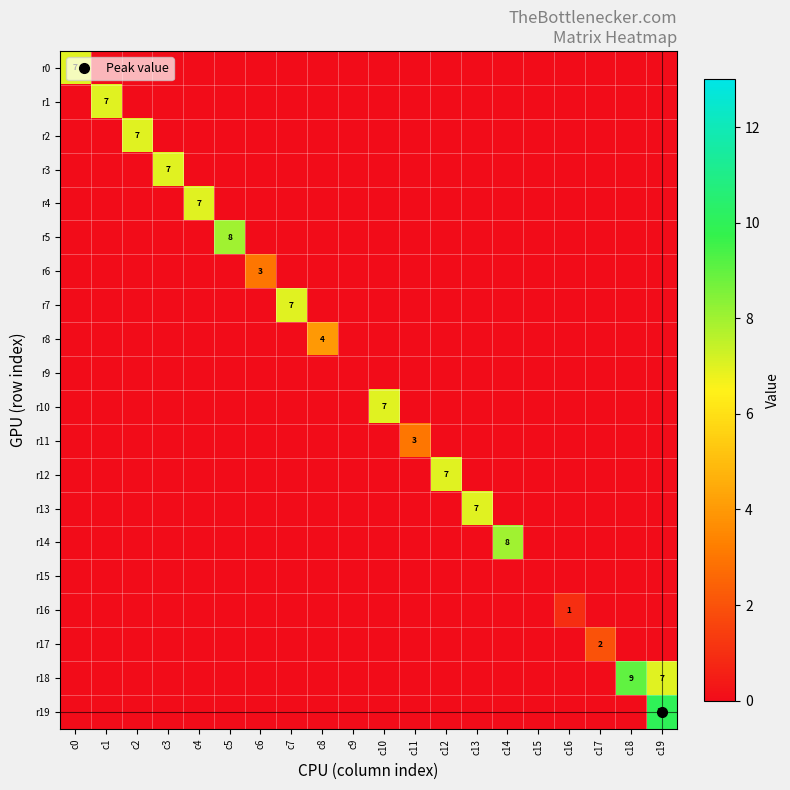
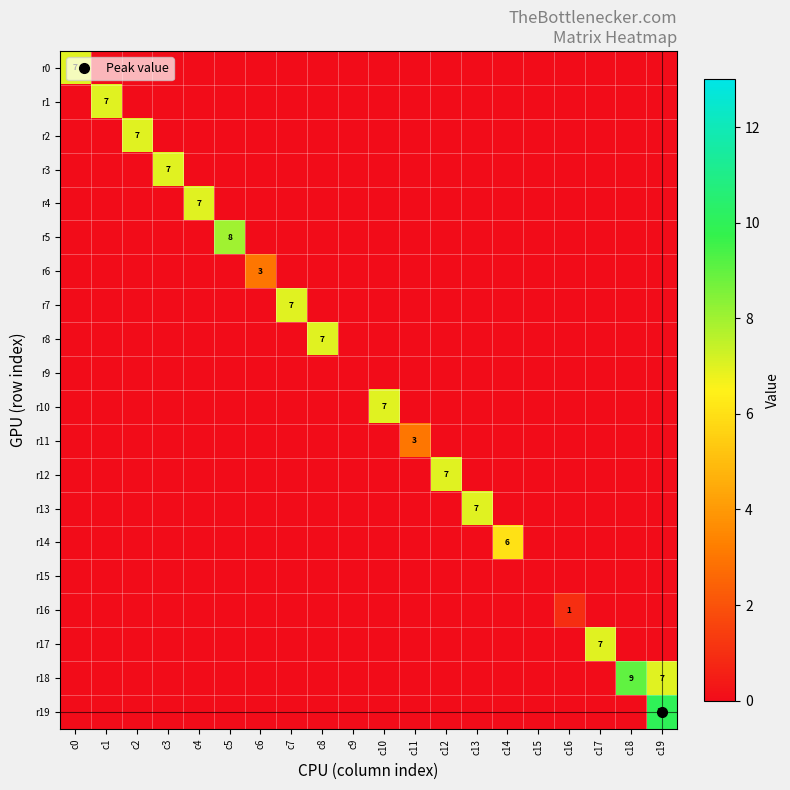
  {
    "r1": {
      "c1": 7
    },
    "r2": {
      "c2": 7
    },
    "r3": {
      "c3": 7
    },
    "r4": {
      "c4": 7
    },
    "r5": {
      "c5": 8
    },
    "r6": {
      "c6": 3
    },
    "r7": {
      "c7": 7
    },
    "r8": {
-     "c8": 4
+     "c8": 7
    },
    "r10": {
      "c10": 7
    },
    "r11": {
      "c11": 3
    },
    "r12": {
      "c12": 7
    },
    "r13": {
      "c13": 7
    },
    "r14": {
-     "c14": 8
+     "c14": 6
    },
    "r16": {
      "c16": 1
    },
    "r17": {
-     "c17": 2
+     "c17": 7
    },
    "r18": {
      "c18": 9,
      "c19": 7
    }
  }
